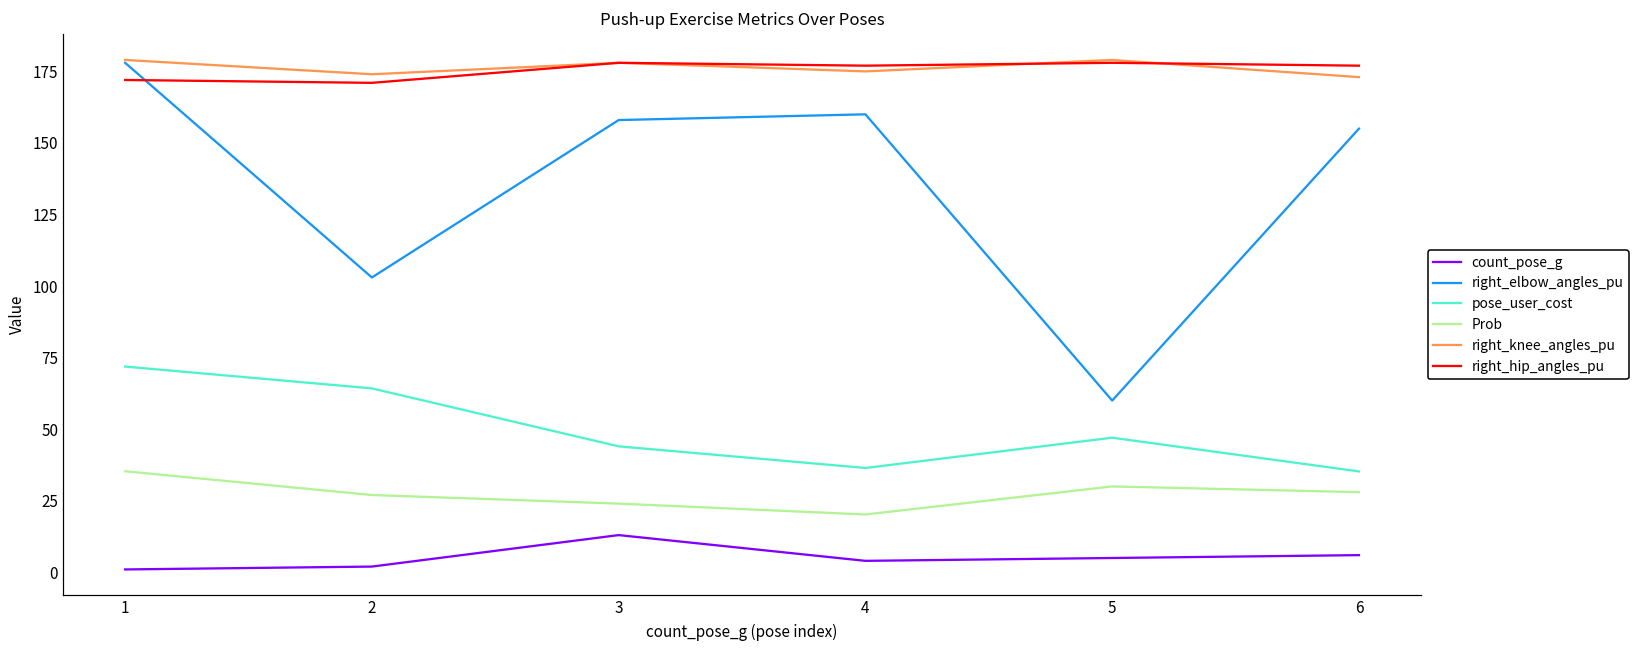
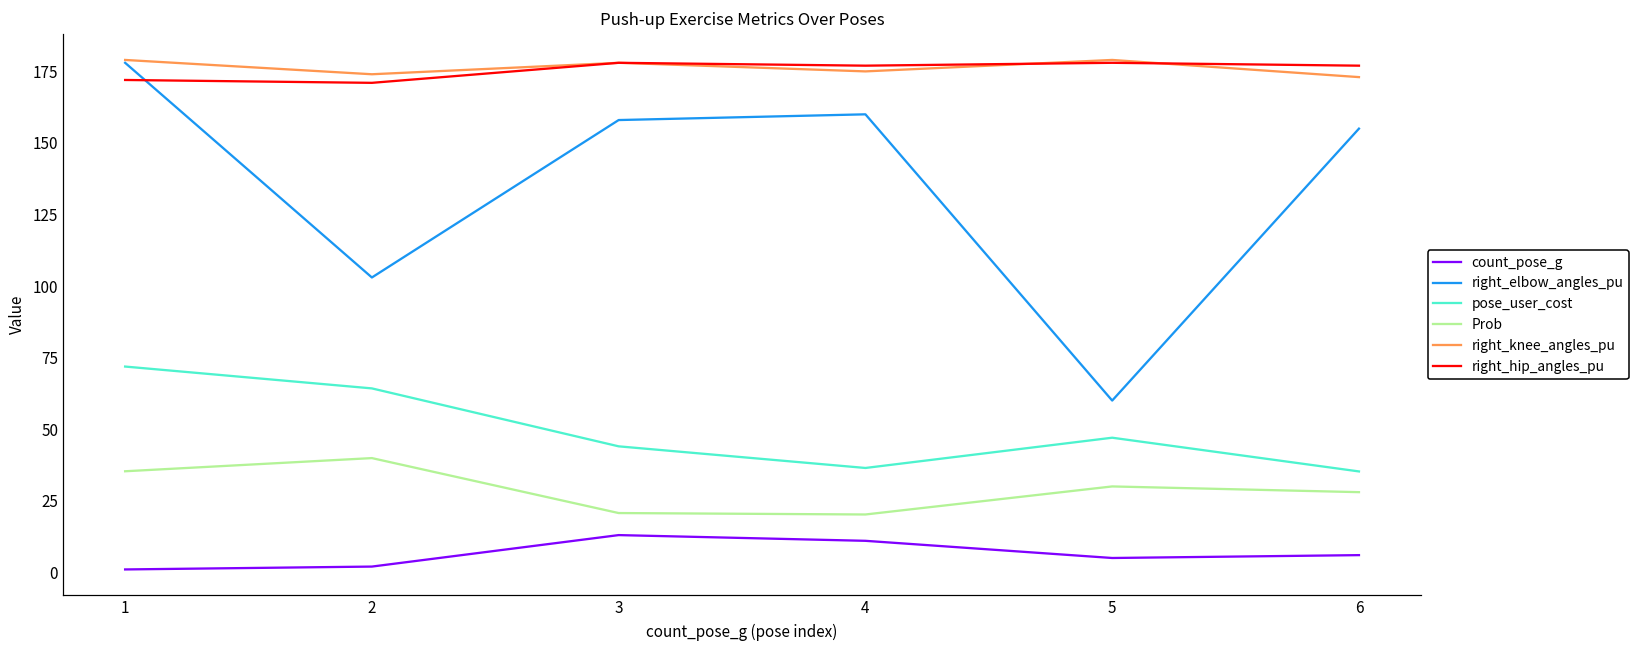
  {
    "count_pose_g": {
      "1": 1,
      "2": 2,
      "3": 13,
-     "4": 4,
+     "4": 11,
      "5": 5,
      "6": 6
    },
    "right_elbow_angles_pu": {
      "1": 178,
      "2": 103,
      "3": 158,
      "4": 160,
      "5": 60,
      "6": 155
    },
    "pose_user_cost": {
      "1": 72,
      "2": 64,
      "3": 44,
      "4": 36,
      "5": 47,
      "6": 35
    },
    "Prob": {
      "1": 35,
-     "2": 27,
-     "3": 24,
+     "2": 40,
+     "3": 21,
      "4": 20,
      "5": 30,
      "6": 28
    },
    "right_knee_angles_pu": {
      "1": 179,
      "2": 174,
      "4": 175,
      "5": 179,
      "6": 173
    },
    "right_hip_angles_pu": {
      "1": 172,
      "2": 171,
      "4": 177,
      "5": 178,
      "6": 177
    }
  }
